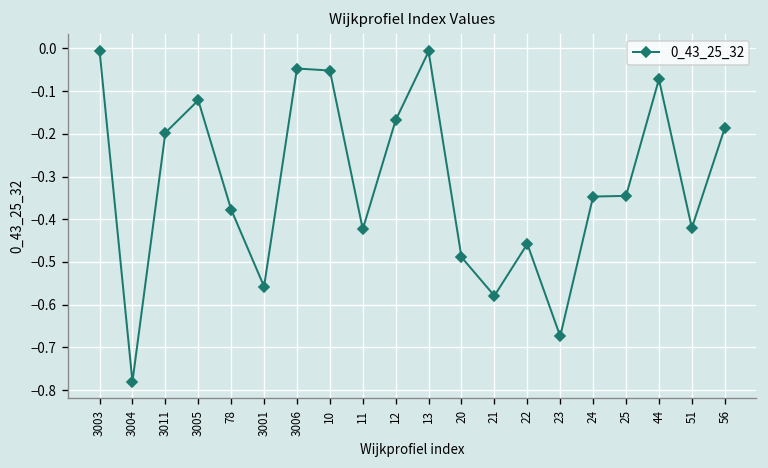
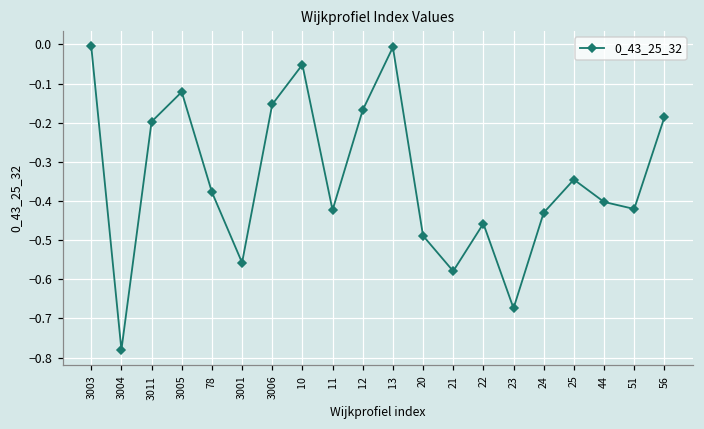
  {
    "3003": -0.01,
    "3004": -0.78,
    "3011": -0.20,
    "3005": -0.12,
    "78": -0.38,
    "3001": -0.56,
-   "3006": -0.05,
+   "3006": -0.15,
    "10": -0.05,
    "11": -0.42,
    "12": -0.17,
    "13": -0.01,
    "20": -0.49,
    "21": -0.58,
    "22": -0.46,
    "23": -0.67,
-   "24": -0.35,
+   "24": -0.43,
    "25": -0.35,
-   "44": -0.07,
+   "44": -0.40,
    "51": -0.42,
    "56": -0.19
  }
